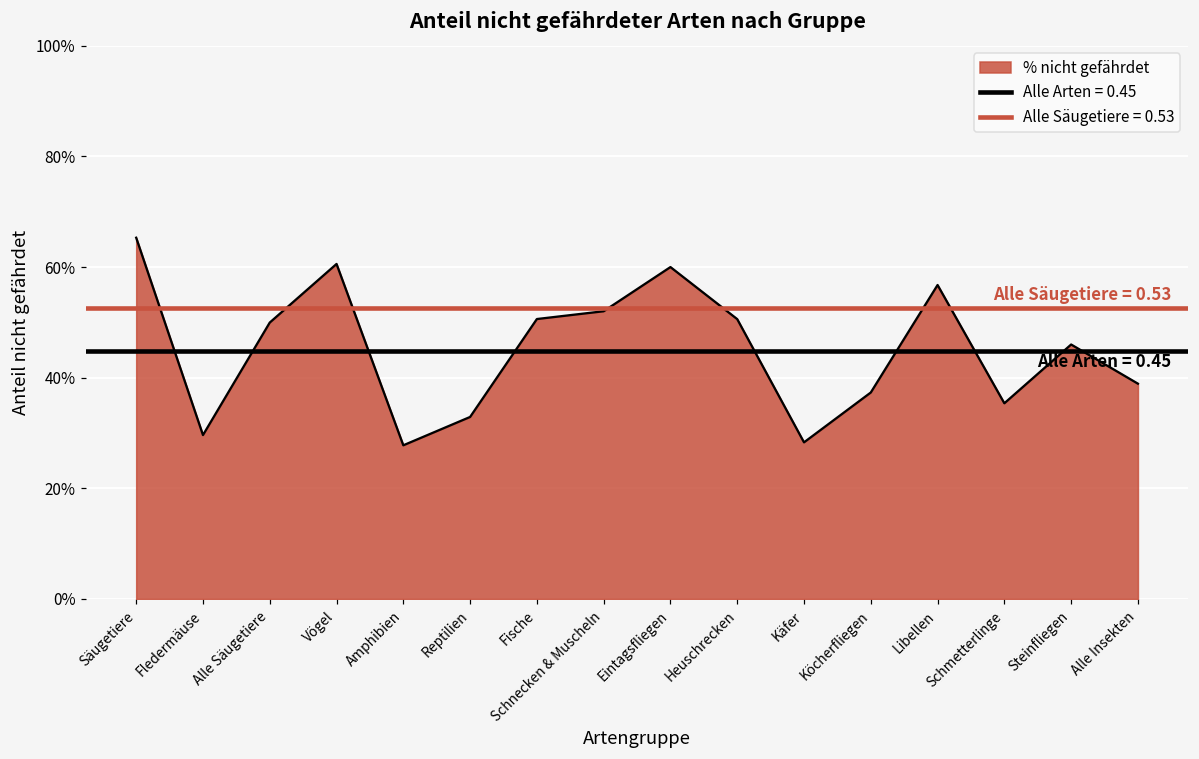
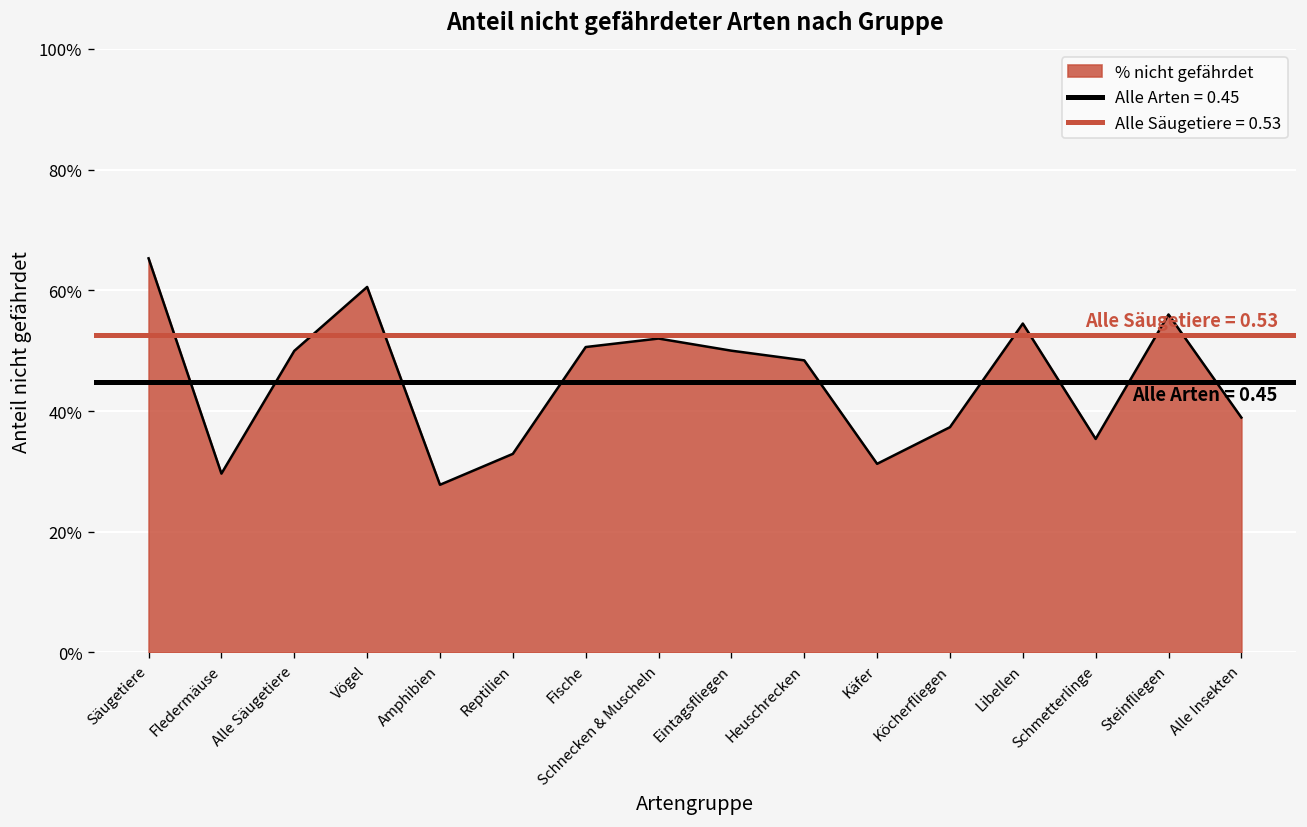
  {
    "Säugetiere": "65%",
    "Fledermäuse": "30%",
    "Alle Säugetiere": "50%",
    "Vögel": "61%",
    "Amphibien": "28%",
    "Reptilien": "33%",
    "Fische": "51%",
    "Schnecken & Muscheln": "52%",
-   "Eintagsfliegen": "60%",
-   "Heuschrecken": "51%",
-   "Käfer": "28%",
+   "Eintagsfliegen": "50%",
+   "Heuschrecken": "48%",
+   "Käfer": "31%",
    "Köcherfliegen": "37%",
-   "Libellen": "57%",
+   "Libellen": "54%",
    "Schmetterlinge": "35%",
-   "Steinfliegen": "46%",
+   "Steinfliegen": "56%",
    "Alle Insekten": "39%"
  }
